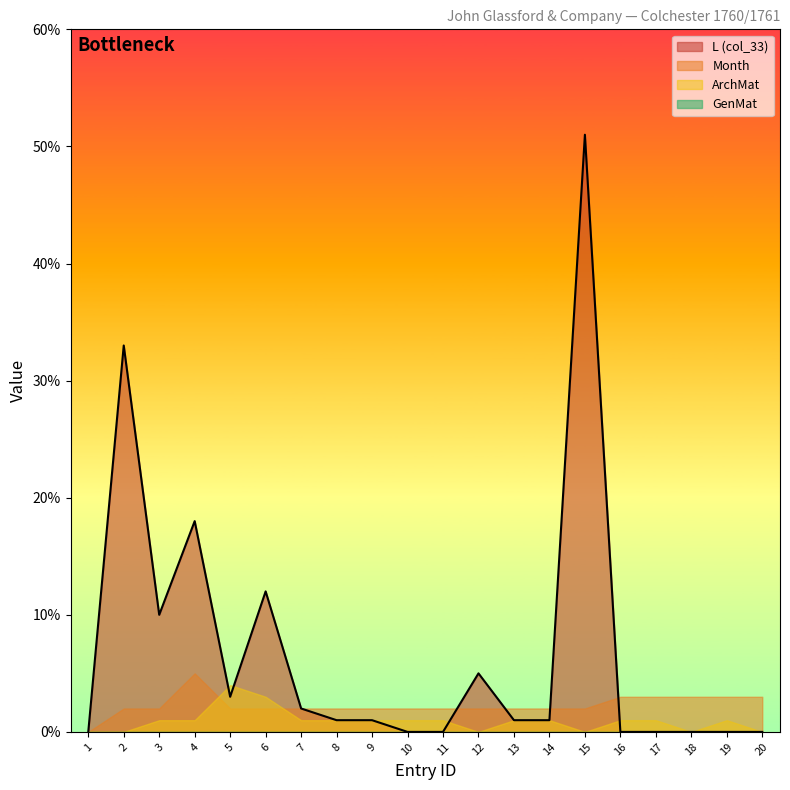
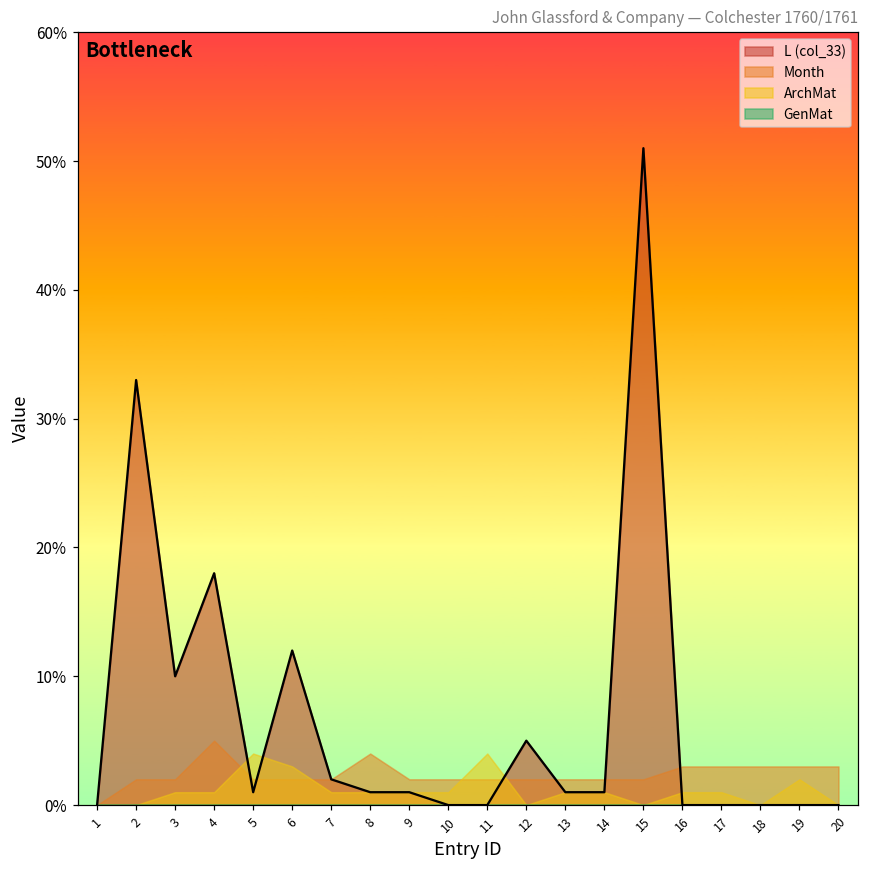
  {
    "L (col_33)": {
      "2": "33%",
      "3": "10%",
      "4": "18%",
-     "5": "3%",
+     "5": "1%",
      "6": "12%",
      "12": "5%",
      "15": "51%"
    },
    "Month": {
      "2": "2%",
      "3": "2%",
      "4": "5%",
      "5": "2%",
      "6": "2%",
-     "8": "2%",
+     "8": "4%",
      "9": "2%",
      "10": "2%",
      "11": "2%",
      "12": "2%",
      "13": "2%",
      "14": "2%",
      "15": "2%",
      "16": "3%",
      "17": "3%",
      "18": "3%",
      "19": "3%",
      "20": "3%"
    },
    "ArchMat": {
      "3": "1%",
      "4": "1%",
      "5": "4%",
      "6": "3%",
      "7": "1%",
      "10": "1%",
-     "11": "1%",
+     "11": "4%",
      "16": "1%",
      "17": "1%",
-     "19": "1%"
+     "19": "2%"
    },
    "GenMat": {
      "3": "0%",
      "4": "0%",
      "5": "0%",
      "6": "0%",
      "7": "0%",
      "8": "0%",
      "9": "0%",
      "13": "0%",
      "14": "0%"
    }
  }
